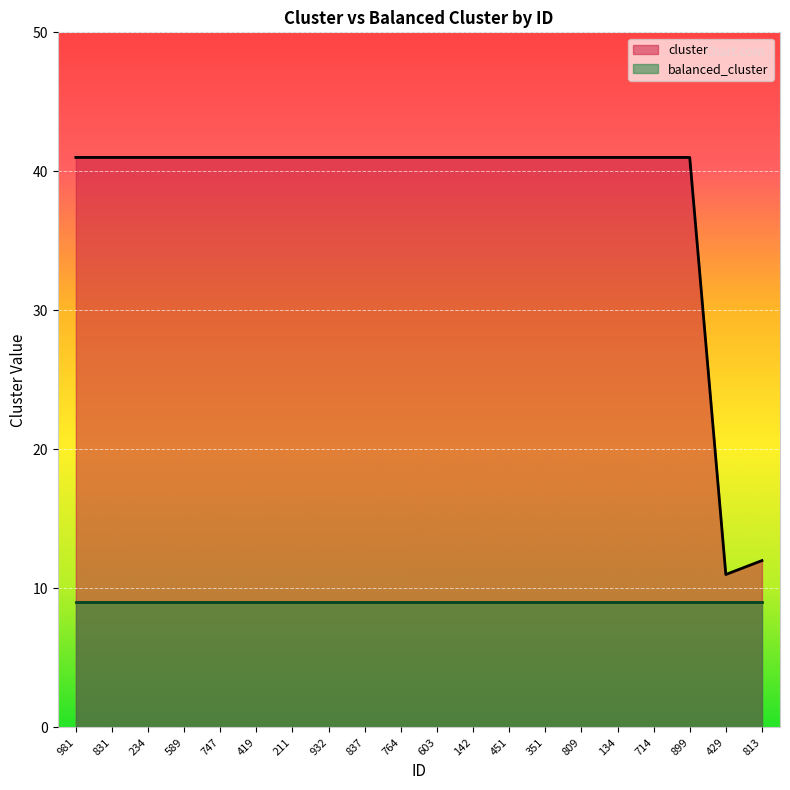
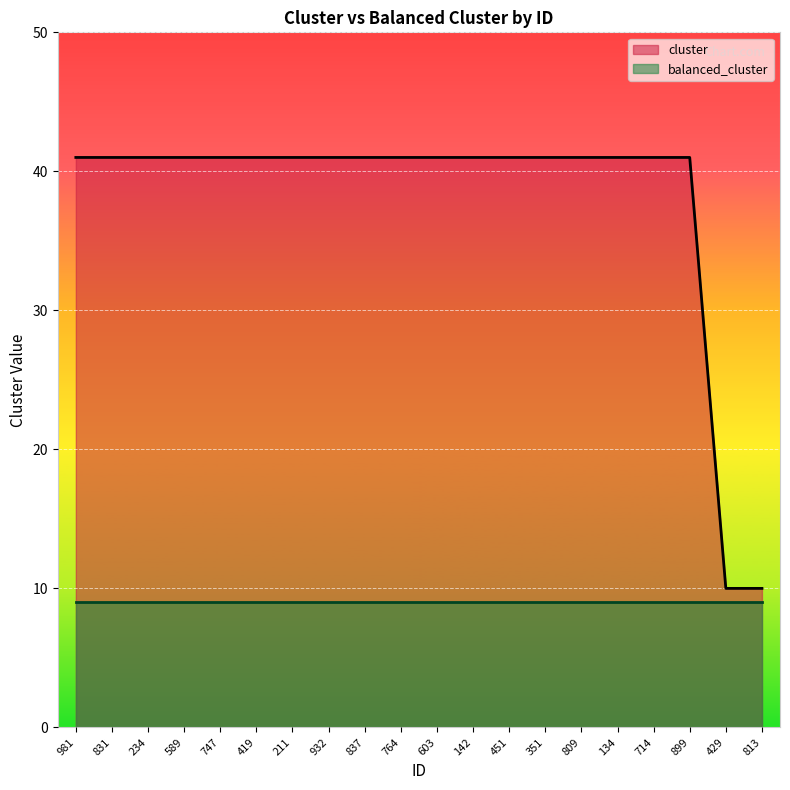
  {
    "cluster": {
      "981": 41,
      "831": 41,
      "234": 41,
      "589": 41,
      "747": 41,
      "419": 41,
      "211": 41,
      "932": 41,
      "837": 41,
      "764": 41,
      "603": 41,
      "142": 41,
      "451": 41,
      "351": 41,
      "809": 41,
      "134": 41,
      "714": 41,
      "899": 41,
-     "429": 11,
-     "813": 12
+     "429": 10,
+     "813": 10
    },
    "balanced_cluster": {
      "981": 9,
      "831": 9,
      "234": 9,
      "589": 9,
      "747": 9,
      "419": 9,
      "211": 9,
      "932": 9,
      "837": 9,
      "764": 9,
      "603": 9,
      "142": 9,
      "451": 9,
      "351": 9,
      "809": 9,
      "134": 9,
      "714": 9,
      "899": 9,
      "429": 9,
      "813": 9
    }
  }
